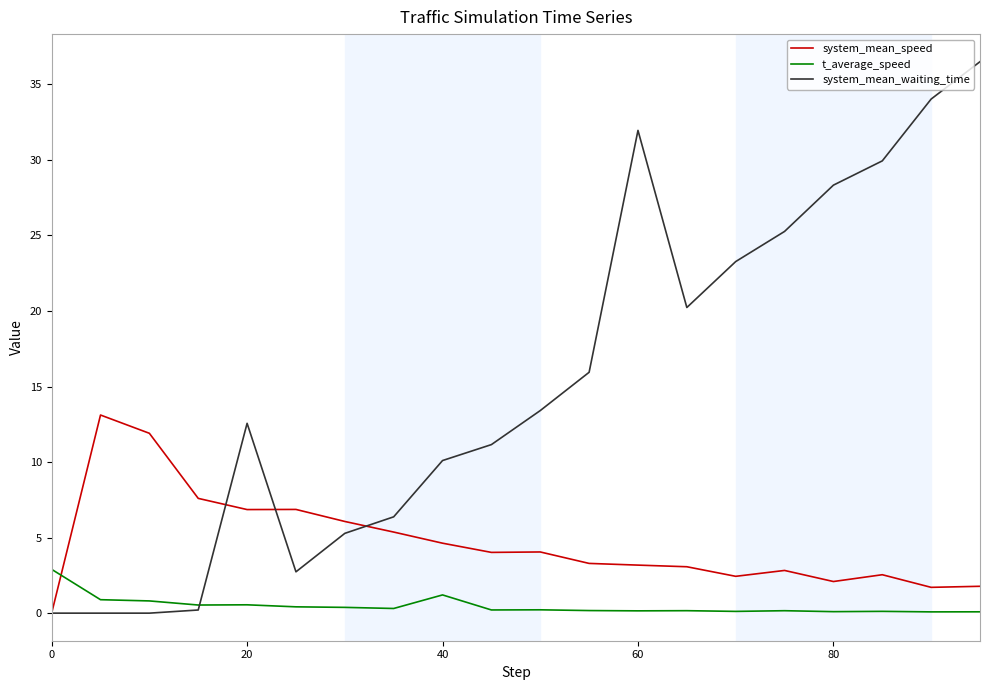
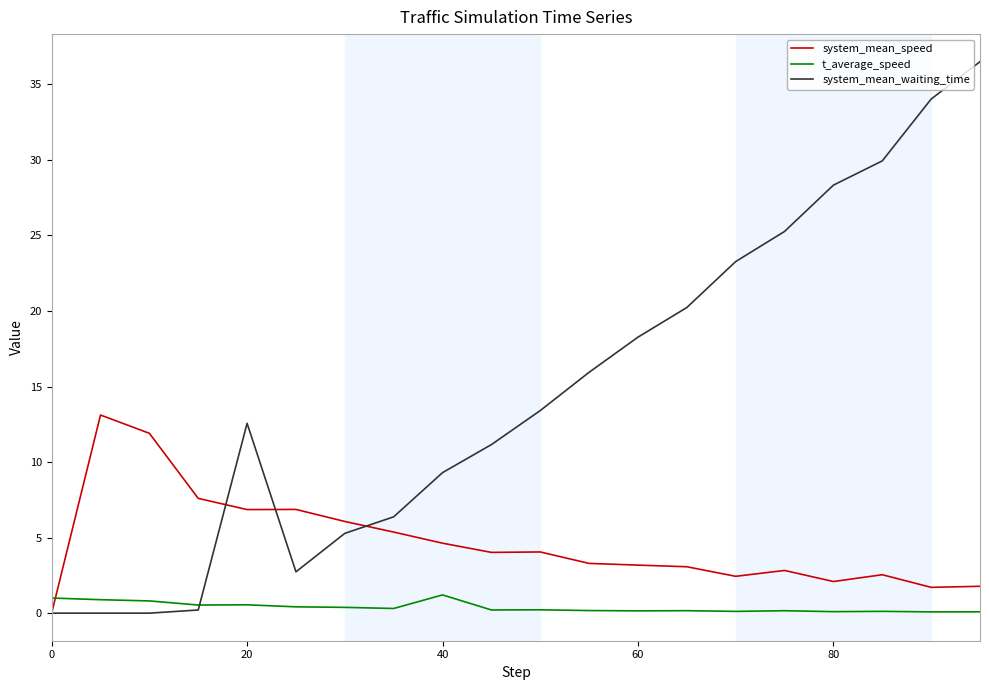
  {
    "system_mean_speed": {
      "20": 6.9,
      "40": 4.6,
      "60": 3.2,
      "80": 2.1
    },
    "t_average_speed": {
-     "0": 2.9,
+     "0": 1.0,
      "20": 0.6,
      "40": 1.2,
      "60": 0.2,
      "80": 0.1
    },
    "system_mean_waiting_time": {
      "20": 12.6,
-     "40": 10.1,
-     "60": 32.0,
+     "40": 9.3,
+     "60": 18.3,
      "80": 28.3
    }
  }
